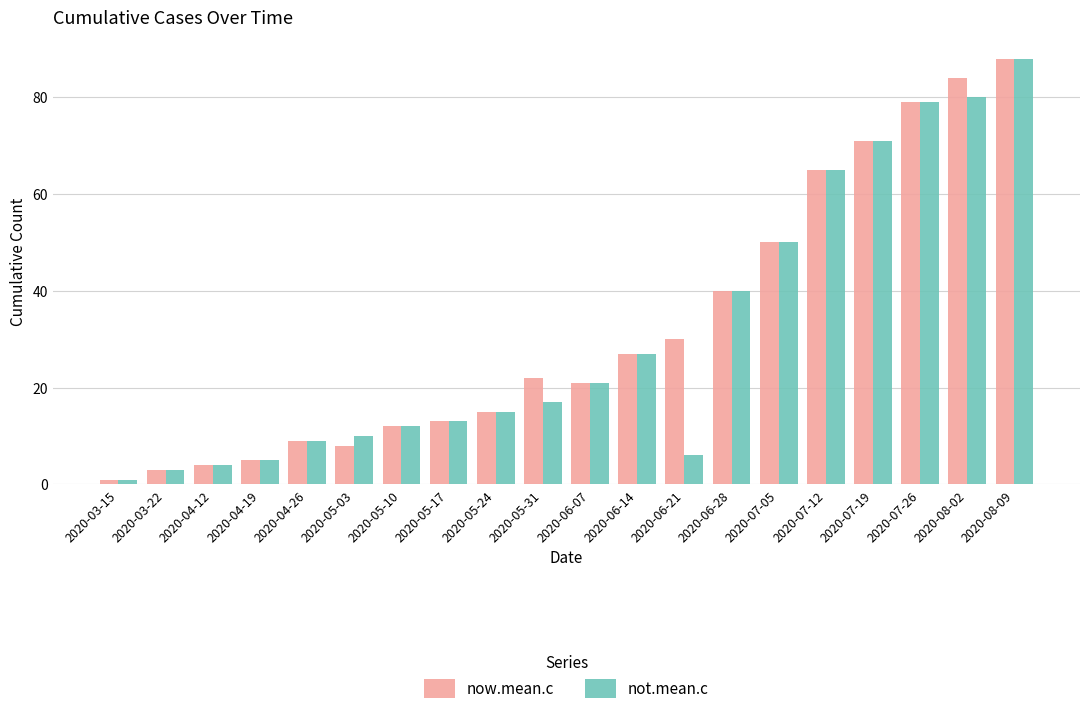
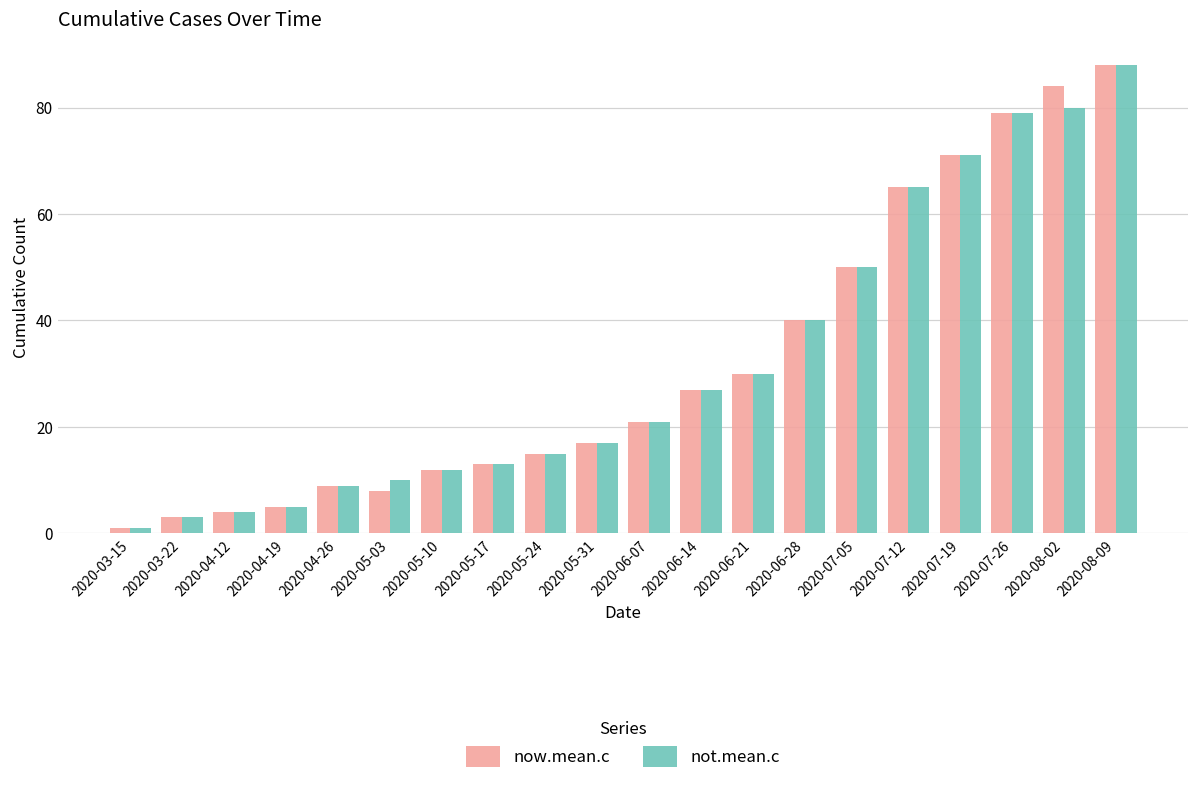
  {
    "now.mean.c": {
      "2020-03-15": 1,
      "2020-03-22": 3,
      "2020-04-12": 4,
      "2020-04-19": 5,
      "2020-04-26": 9,
      "2020-05-03": 8,
      "2020-05-10": 12,
      "2020-05-17": 13,
      "2020-05-24": 15,
-     "2020-05-31": 22,
+     "2020-05-31": 17,
      "2020-06-07": 21,
      "2020-06-14": 27,
      "2020-06-21": 30,
      "2020-06-28": 40,
      "2020-07-05": 50,
      "2020-07-12": 65,
      "2020-07-19": 71,
      "2020-07-26": 79,
      "2020-08-02": 84,
      "2020-08-09": 88
    },
    "not.mean.c": {
      "2020-03-15": 1,
      "2020-03-22": 3,
      "2020-04-12": 4,
      "2020-04-19": 5,
      "2020-04-26": 9,
      "2020-05-03": 10,
      "2020-05-10": 12,
      "2020-05-17": 13,
      "2020-05-24": 15,
      "2020-05-31": 17,
      "2020-06-07": 21,
      "2020-06-14": 27,
-     "2020-06-21": 6,
+     "2020-06-21": 30,
      "2020-06-28": 40,
      "2020-07-05": 50,
      "2020-07-12": 65,
      "2020-07-19": 71,
      "2020-07-26": 79,
      "2020-08-02": 80,
      "2020-08-09": 88
    }
  }
